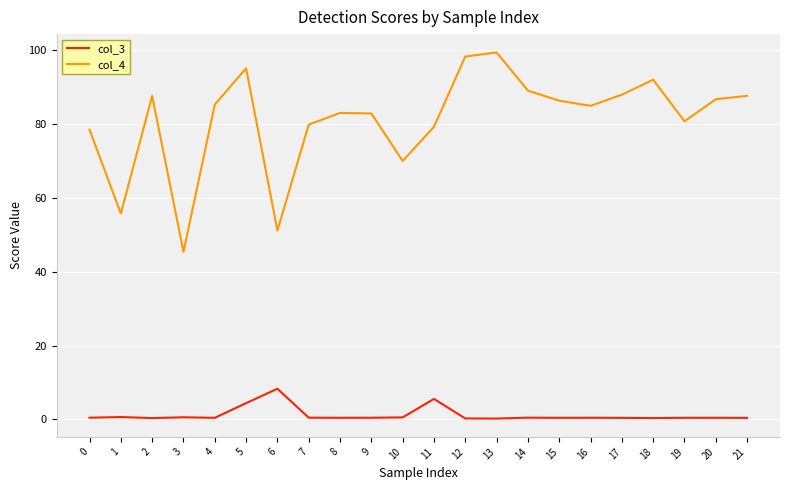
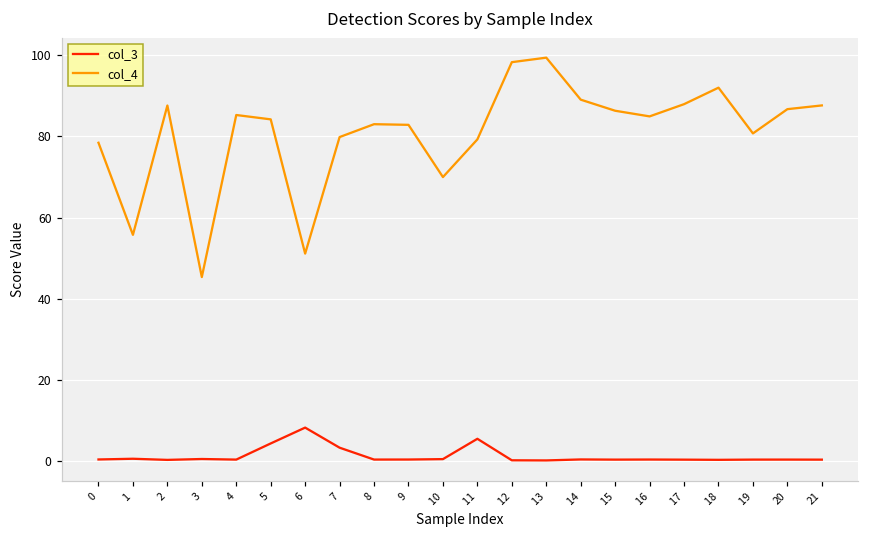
  {
    "col_3": {
      "0": 0,
      "1": 1,
      "2": 0,
      "3": 1,
      "4": 0,
      "5": 4,
      "6": 8,
-     "7": 0,
+     "7": 3,
      "8": 0,
      "9": 0,
      "10": 1,
      "11": 6,
      "12": 0,
      "13": 0,
      "14": 0,
      "15": 0,
      "16": 0,
      "17": 0,
      "18": 0,
      "19": 0,
      "20": 0,
      "21": 0
    },
    "col_4": {
      "0": 78,
      "1": 56,
      "2": 88,
      "3": 45,
      "4": 85,
-     "5": 95,
+     "5": 84,
      "6": 51,
      "7": 80,
      "8": 83,
      "9": 83,
      "10": 70,
      "11": 79,
      "12": 98,
      "13": 99,
      "14": 89,
      "15": 86,
      "16": 85,
      "17": 88,
      "18": 92,
      "19": 81,
      "20": 87,
      "21": 88
    }
  }
